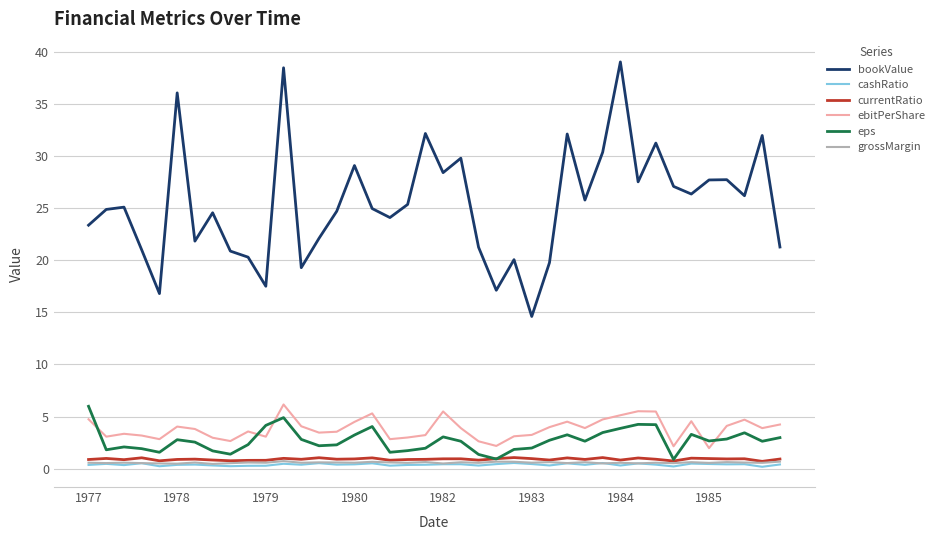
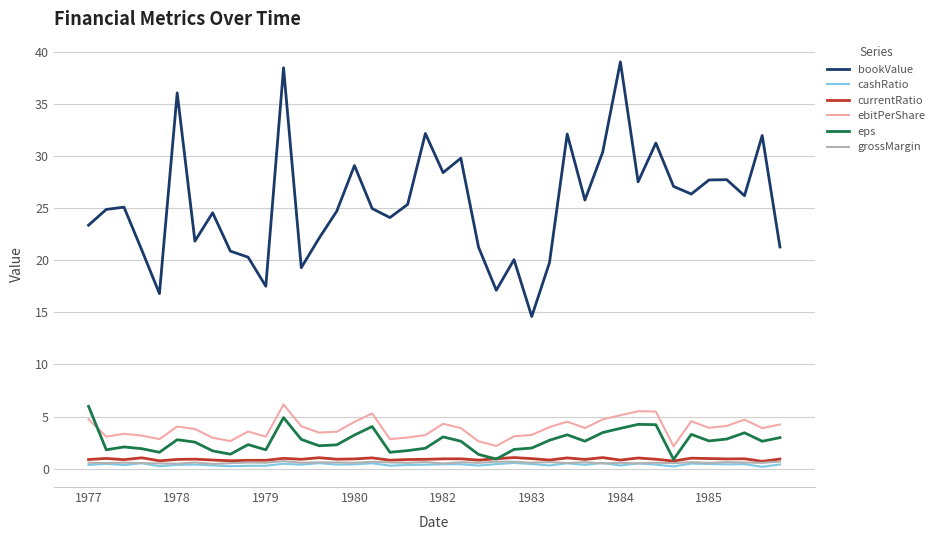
  {
    "bookValue": {
      "1977": 23.4,
      "1978": 36.0,
      "1979": 17.5,
      "1980": 29.1,
      "1982": 28.4,
      "1983": 14.6,
      "1984": 39.0,
      "1985": 27.7
    },
    "cashRatio": {
      "1979": 0.3,
      "1984": 0.3
    },
    "currentRatio": {
      "1977": 0.9,
      "1978": 0.9,
      "1980": 0.9,
      "1982": 1.0,
      "1983": 1.0,
      "1984": 0.8,
      "1985": 1.0
    },
    "ebitPerShare": {
      "1977": 4.7,
      "1978": 4.0,
      "1979": 3.1,
      "1980": 4.5,
-     "1982": 5.5,
+     "1982": 4.3,
      "1983": 3.2,
      "1984": 5.1,
-     "1985": 2.0
+     "1985": 3.9
    },
    "eps": {
      "1977": 6.0,
      "1978": 2.8,
-     "1979": 4.2,
+     "1979": 1.8,
      "1980": 3.2,
      "1982": 3.1,
      "1983": 2.0,
      "1984": 3.9,
      "1985": 2.7
    },
    "grossMargin": {
      "1984": 0.6
    }
  }
